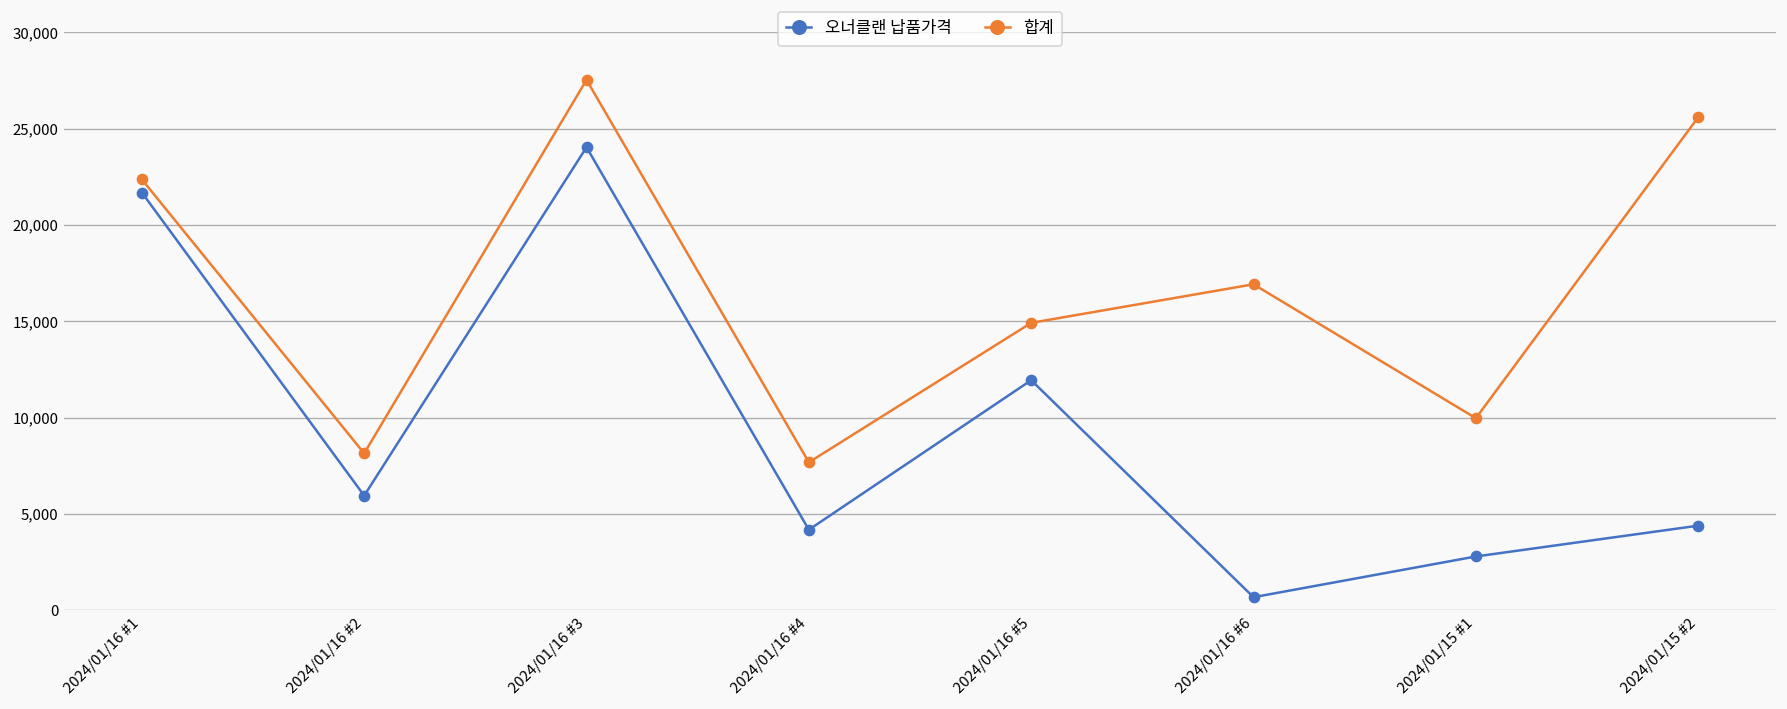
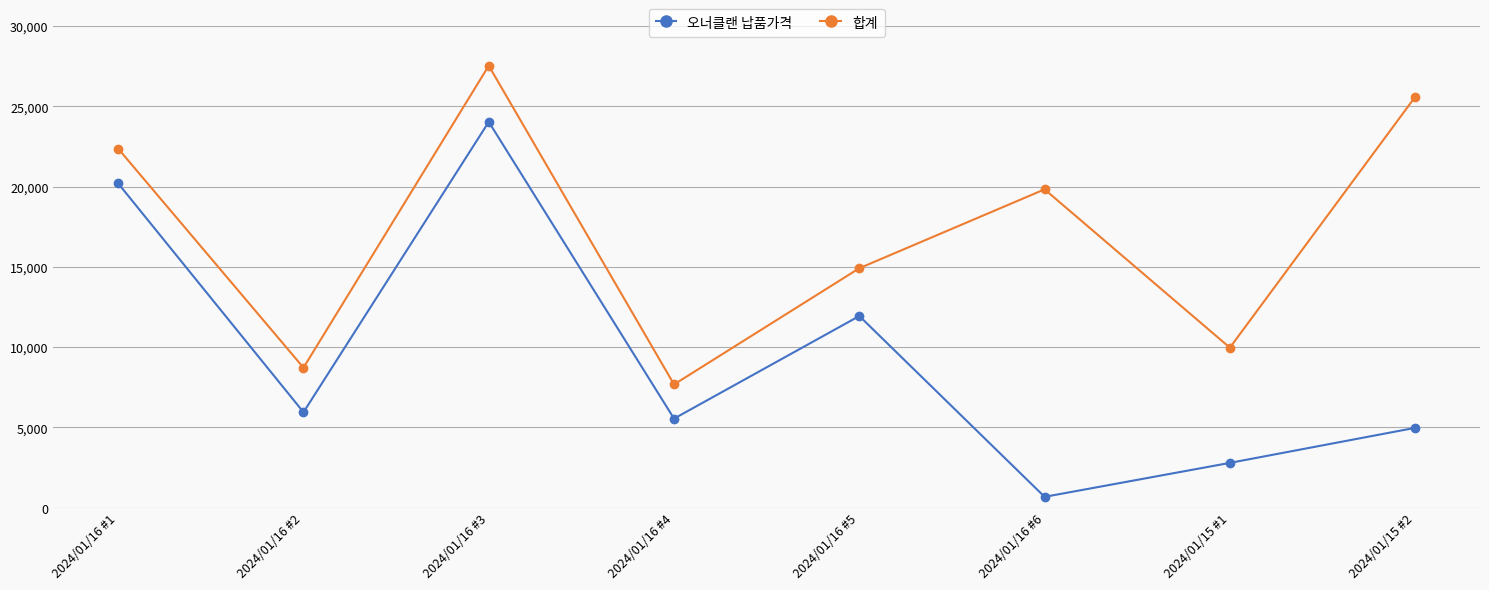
  {
    "오너클랜 납품가격": {
-     "2024/01/16 #1": "21,700",
+     "2024/01/16 #1": "20,200",
      "2024/01/16 #2": "5,900",
      "2024/01/16 #3": "24,000",
-     "2024/01/16 #4": "4,200",
+     "2024/01/16 #4": "5,500",
      "2024/01/16 #5": "11,900",
      "2024/01/16 #6": "700",
      "2024/01/15 #1": "2,800",
-     "2024/01/15 #2": "4,400"
+     "2024/01/15 #2": "5,000"
    },
    "합계": {
      "2024/01/16 #1": "22,400",
-     "2024/01/16 #2": "8,100",
+     "2024/01/16 #2": "8,700",
      "2024/01/16 #3": "27,500",
      "2024/01/16 #4": "7,700",
      "2024/01/16 #5": "14,900",
-     "2024/01/16 #6": "16,900",
+     "2024/01/16 #6": "19,800",
      "2024/01/15 #1": "10,000",
      "2024/01/15 #2": "25,600"
    }
  }
